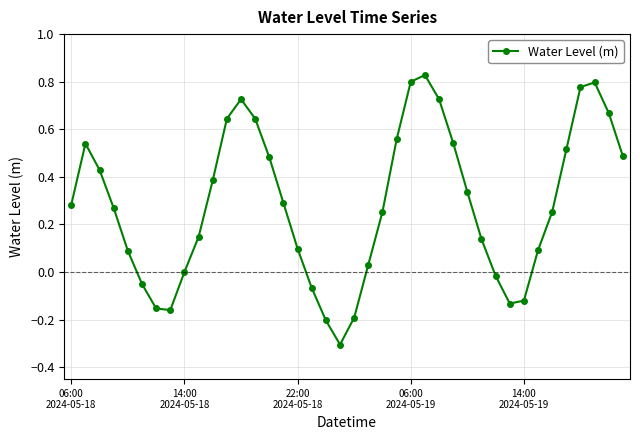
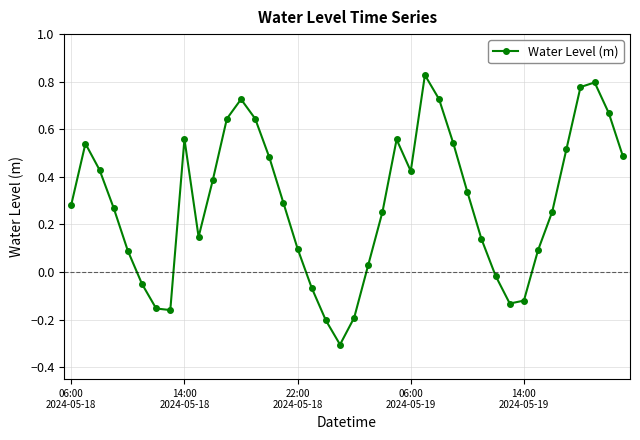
  {
    "06:00 2024-05-18": 0.28,
-   "14:00 2024-05-18": 0.00,
+   "14:00 2024-05-18": 0.56,
    "22:00 2024-05-18": 0.10,
-   "06:00 2024-05-19": 0.80,
+   "06:00 2024-05-19": 0.42,
    "14:00 2024-05-19": -0.12
  }
